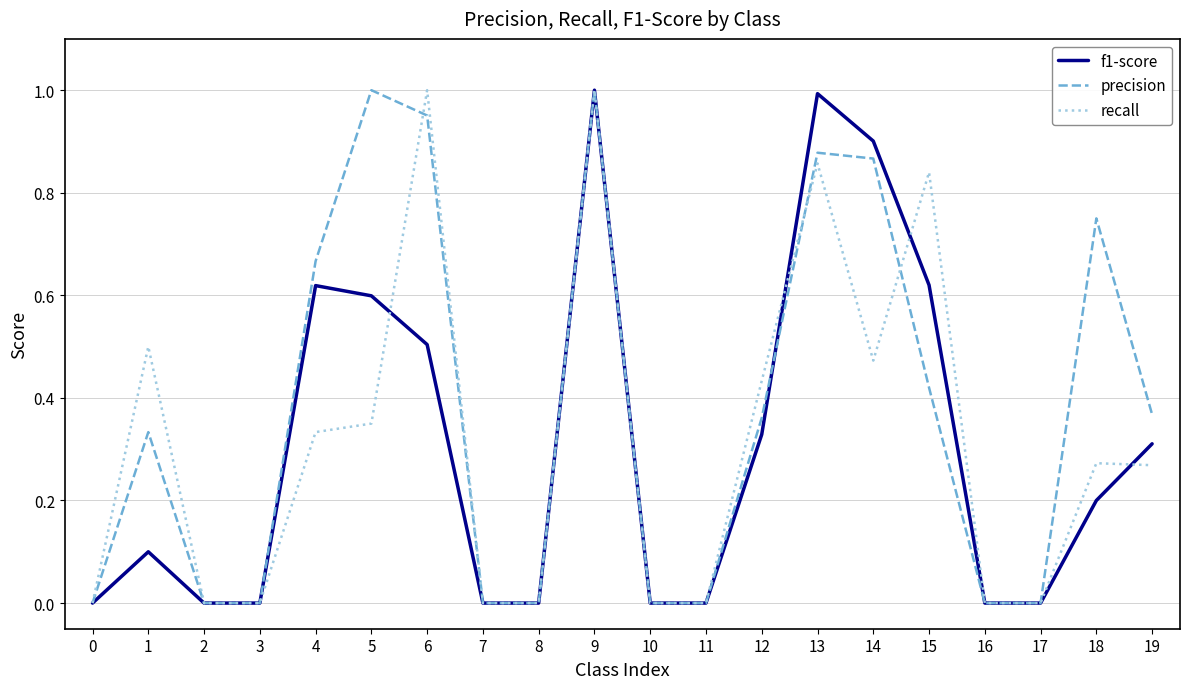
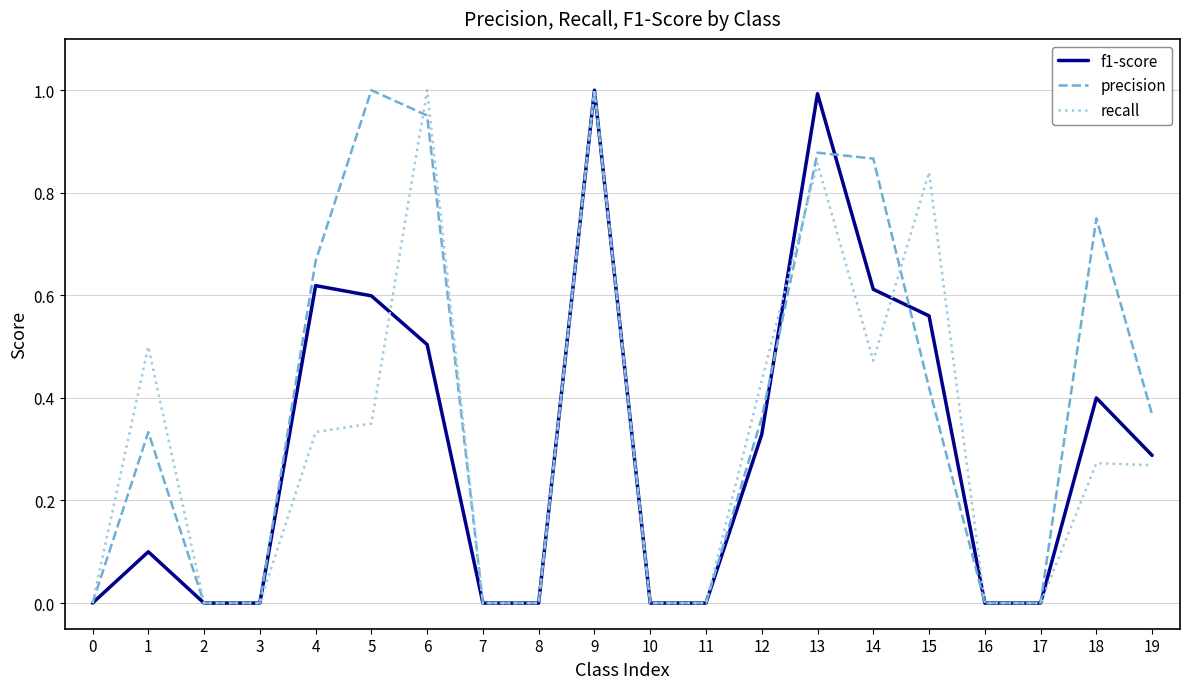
  {
    "f1-score": {
      "1": 0.10,
      "4": 0.62,
      "5": 0.60,
      "6": 0.50,
      "12": 0.33,
      "13": 0.99,
-     "14": 0.90,
-     "15": 0.62,
-     "18": 0.2,
-     "19": 0.31
+     "14": 0.61,
+     "15": 0.56,
+     "18": 0.4,
+     "19": 0.29
    }
  }
